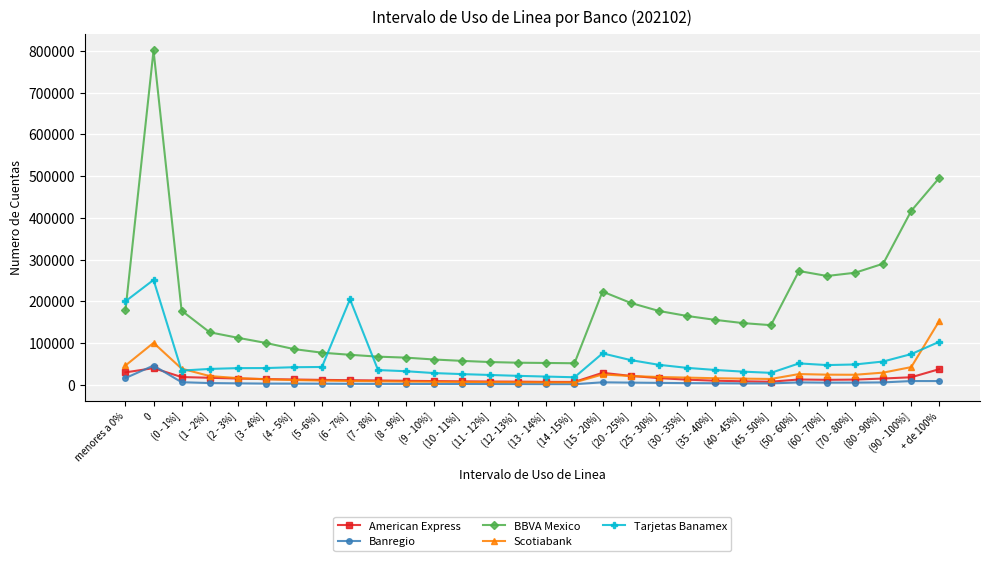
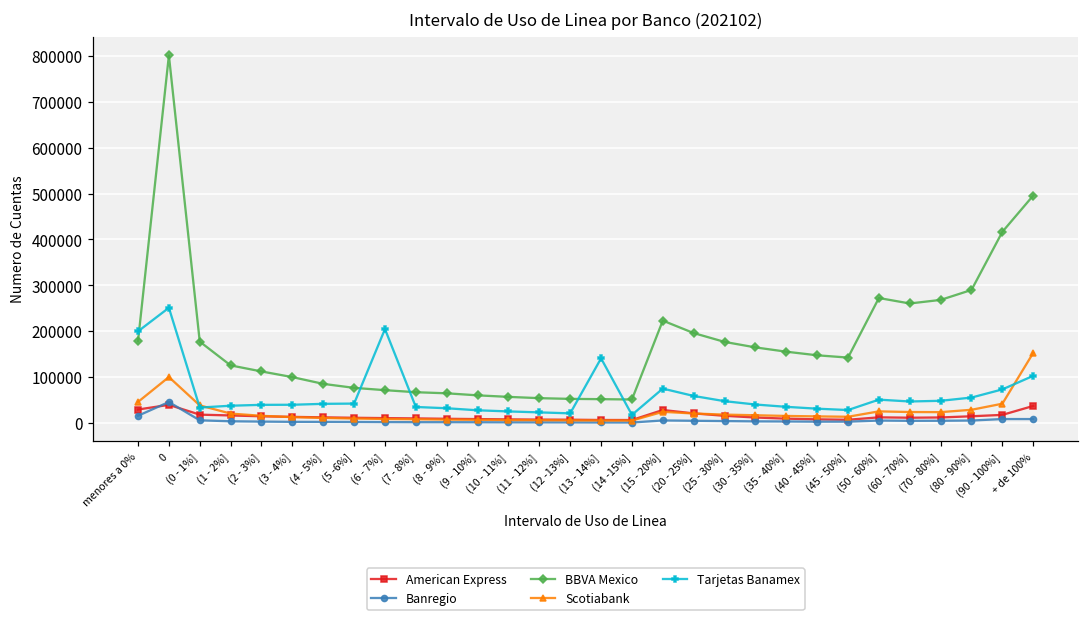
  {
    "American Express": {
      "menores a 0%": 30000,
      "0": 40000,
      "(0 - 1%]": 20000,
      "(50 - 60%]": 10000,
      "(60 - 70%]": 10000,
      "(70 - 80%]": 10000,
      "(80 - 90%]": 10000,
      "(90 - 100%]": 20000,
      "+ de 100%": 40000
    },
    "Banregio": {
      "menores a 0%": 20000,
      "0": 50000,
      "(0 - 1%]": 10000,
      "(1 - 2%]": 0,
      "(2 - 3%]": 0,
      "(3 - 4%]": 0,
      "(4 - 5%]": 0,
      "(5 -6%]": 0,
      "(6 - 7%]": 0,
      "(7 - 8%]": 0,
      "(15 - 20%]": 10000,
      "(20 - 25%]": 10000,
      "(25 - 30%]": 0,
      "(30 - 35%]": 0,
      "(35 - 40%]": 0,
      "(50 - 60%]": 10000,
      "(60 - 70%]": 0,
      "(70 - 80%]": 10000,
      "(80 - 90%]": 10000,
      "(90 - 100%]": 10000,
      "+ de 100%": 10000
    },
    "BBVA Mexico": {
      "menores a 0%": 180000,
      "0": 800000,
      "(0 - 1%]": 180000,
      "(1 - 2%]": 130000,
      "(2 - 3%]": 110000,
      "(3 - 4%]": 100000,
      "(4 - 5%]": 90000,
      "(5 -6%]": 80000,
      "(6 - 7%]": 70000,
      "(7 - 8%]": 70000,
      "(8 - 9%]": 60000,
      "(9 - 10%]": 60000,
      "(10 - 11%]": 60000,
      "(11 - 12%]": 50000,
      "(12 -13%]": 50000,
      "(13 - 14%]": 50000,
      "(14 -15%]": 50000,
      "(15 - 20%]": 220000,
      "(20 - 25%]": 200000,
      "(25 - 30%]": 180000,
      "(30 - 35%]": 160000,
      "(35 - 40%]": 160000,
      "(40 - 45%]": 150000,
      "(45 - 50%]": 140000,
      "(50 - 60%]": 270000,
      "(60 - 70%]": 260000,
      "(70 - 80%]": 270000,
      "(80 - 90%]": 290000,
      "(90 - 100%]": 420000,
      "+ de 100%": 500000
    },
    "Scotiabank": {
      "menores a 0%": 50000,
      "0": 100000,
      "(40 - 45%]": 10000,
      "(45 - 50%]": 10000,
      "(50 - 60%]": 30000,
      "(60 - 70%]": 20000,
      "(70 - 80%]": 20000,
      "(80 - 90%]": 30000,
      "(90 - 100%]": 40000,
      "+ de 100%": 150000
    },
    "Tarjetas Banamex": {
      "menores a 0%": 200000,
      "0": 250000,
      "(1 - 2%]": 40000,
      "(2 - 3%]": 40000,
      "(3 - 4%]": 40000,
      "(4 - 5%]": 40000,
      "(5 -6%]": 40000,
      "(6 - 7%]": 200000,
      "(7 - 8%]": 40000,
      "(8 - 9%]": 30000,
      "(9 - 10%]": 30000,
      "(10 - 11%]": 30000,
      "(11 - 12%]": 20000,
      "(12 -13%]": 20000,
-     "(13 - 14%]": 20000,
+     "(13 - 14%]": 140000,
      "(14 -15%]": 20000,
      "(15 - 20%]": 80000,
      "(20 - 25%]": 60000,
      "(25 - 30%]": 50000,
      "(30 - 35%]": 40000,
      "(35 - 40%]": 40000,
      "(40 - 45%]": 30000,
      "(45 - 50%]": 30000,
      "(50 - 60%]": 50000,
      "(60 - 70%]": 50000,
      "(70 - 80%]": 50000,
      "(80 - 90%]": 60000,
      "(90 - 100%]": 70000,
      "+ de 100%": 100000
    }
  }
